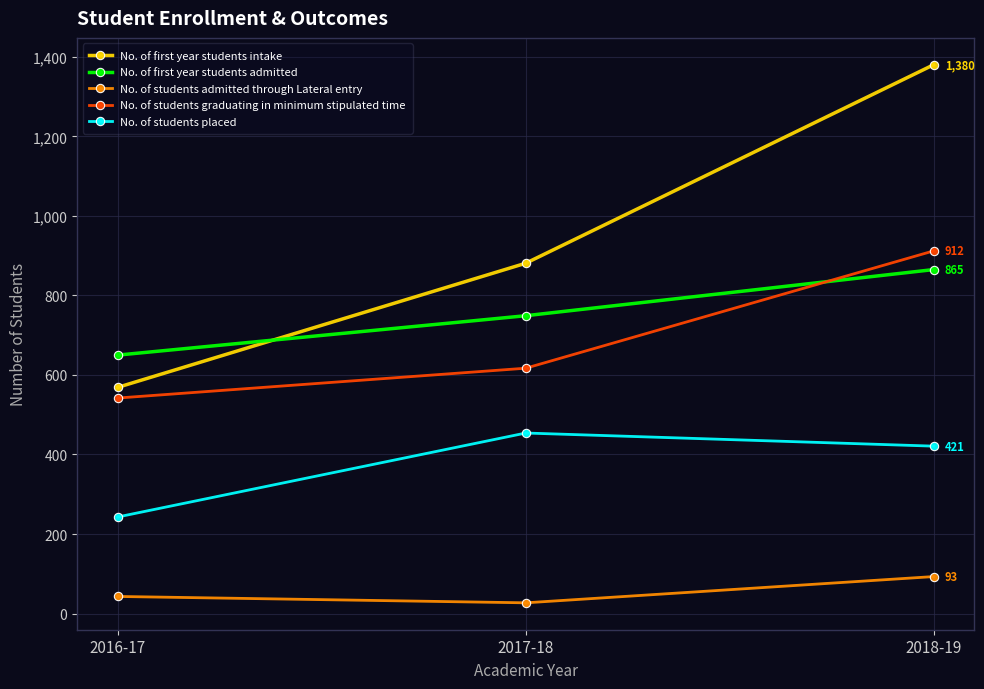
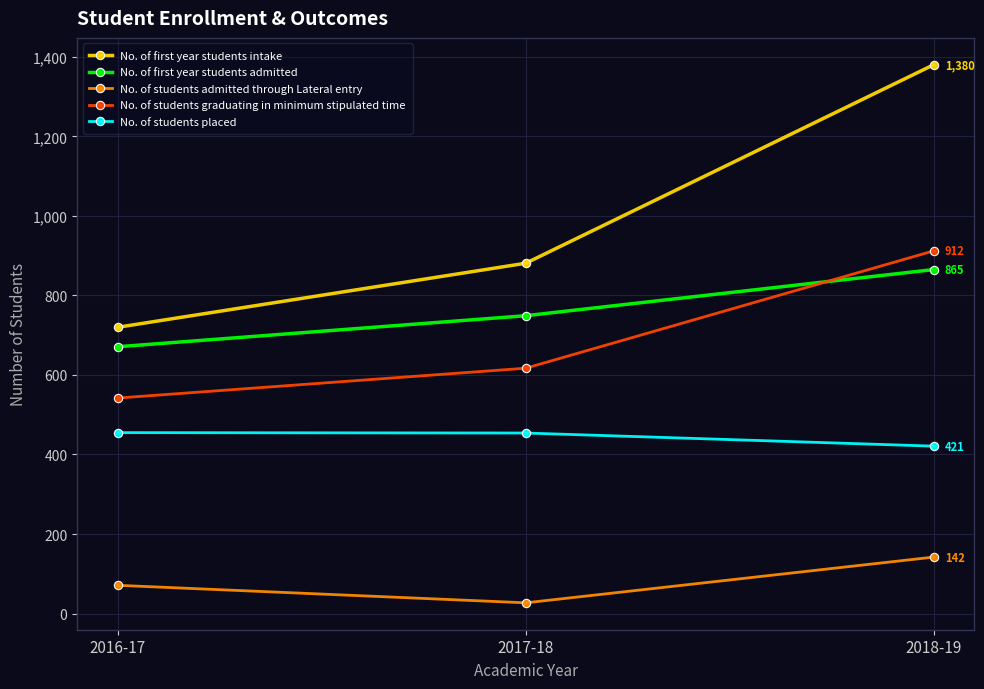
  {
    "No. of first year students intake": {
-     "2016-17": 570,
+     "2016-17": 720,
      "2017-18": 880
    },
    "No. of first year students admitted": {
-     "2016-17": 650,
+     "2016-17": 670,
      "2017-18": 750
    },
    "No. of students admitted through Lateral entry": {
-     "2016-17": 40,
-     "2018-19": 93
+     "2016-17": 70,
+     "2018-19": 142
    },
    "No. of students graduating in minimum stipulated time": {
      "2018-19": 912
    },
    "No. of students placed": {
-     "2016-17": 240,
+     "2016-17": 460,
      "2017-18": 450
    }
  }
